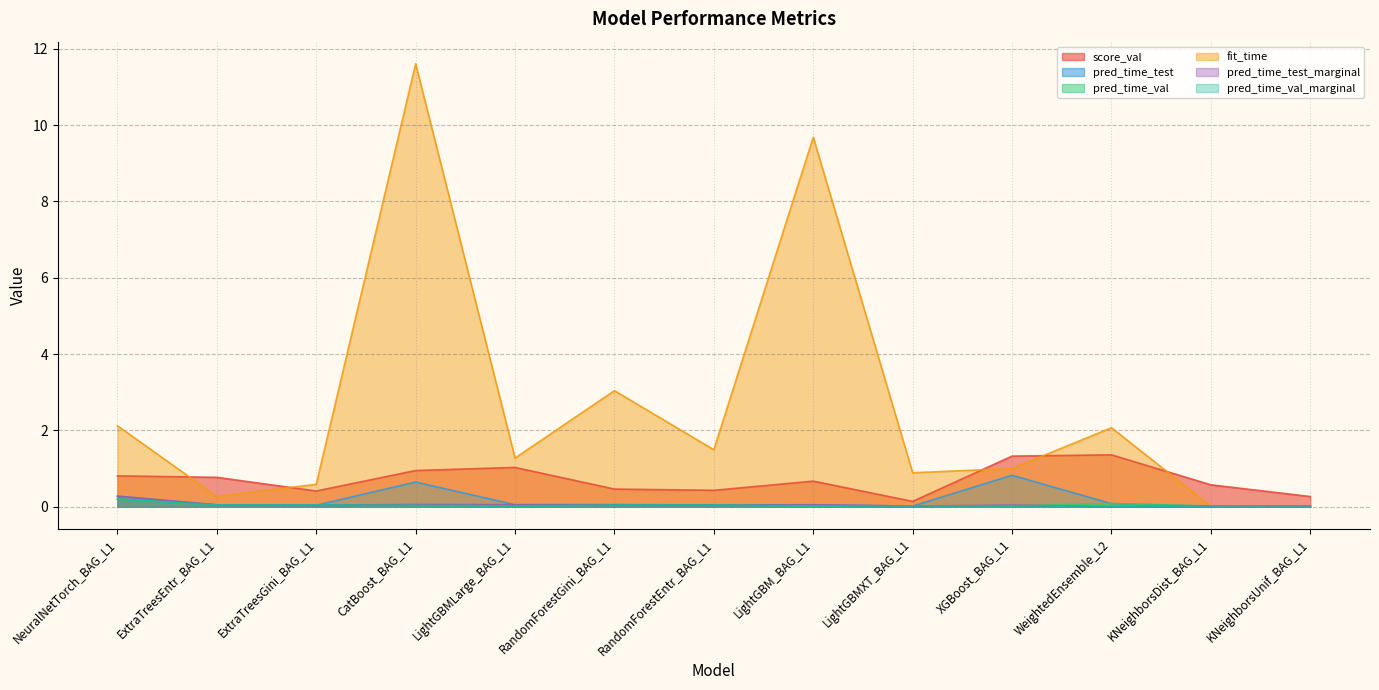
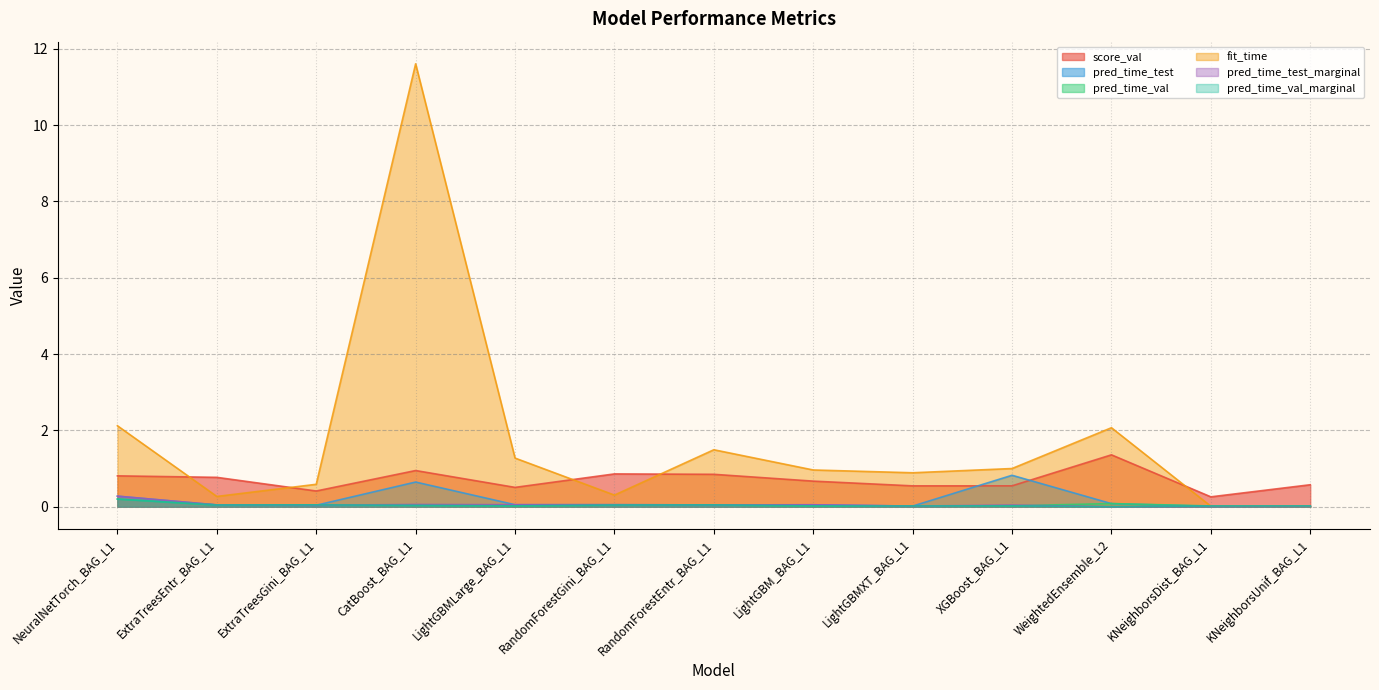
  {
    "score_val": {
      "NeuralNetTorch_BAG_L1": 0.8,
      "ExtraTreesEntr_BAG_L1": 0.8,
      "ExtraTreesGini_BAG_L1": 0.4,
      "CatBoost_BAG_L1": 0.9,
-     "LightGBMLarge_BAG_L1": 1.0,
-     "RandomForestGini_BAG_L1": 0.5,
-     "RandomForestEntr_BAG_L1": 0.4,
+     "LightGBMLarge_BAG_L1": 0.5,
+     "RandomForestGini_BAG_L1": 0.9,
+     "RandomForestEntr_BAG_L1": 0.8,
      "LightGBM_BAG_L1": 0.7,
-     "LightGBMXT_BAG_L1": 0.1,
-     "XGBoost_BAG_L1": 1.3,
+     "LightGBMXT_BAG_L1": 0.5,
+     "XGBoost_BAG_L1": 0.5,
      "WeightedEnsemble_L2": 1.4,
-     "KNeighborsDist_BAG_L1": 0.6,
-     "KNeighborsUnif_BAG_L1": 0.3
+     "KNeighborsDist_BAG_L1": 0.3,
+     "KNeighborsUnif_BAG_L1": 0.6
    },
    "pred_time_test": {
      "CatBoost_BAG_L1": 0.6,
      "XGBoost_BAG_L1": 0.8
    },
    "fit_time": {
      "NeuralNetTorch_BAG_L1": 2.1,
      "ExtraTreesEntr_BAG_L1": 0.3,
      "ExtraTreesGini_BAG_L1": 0.6,
      "CatBoost_BAG_L1": 11.6,
      "LightGBMLarge_BAG_L1": 1.3,
-     "RandomForestGini_BAG_L1": 3.0,
+     "RandomForestGini_BAG_L1": 0.3,
      "RandomForestEntr_BAG_L1": 1.5,
-     "LightGBM_BAG_L1": 9.7,
+     "LightGBM_BAG_L1": 1.0,
      "LightGBMXT_BAG_L1": 0.9,
      "XGBoost_BAG_L1": 1.0,
      "WeightedEnsemble_L2": 2.1
    }
  }
